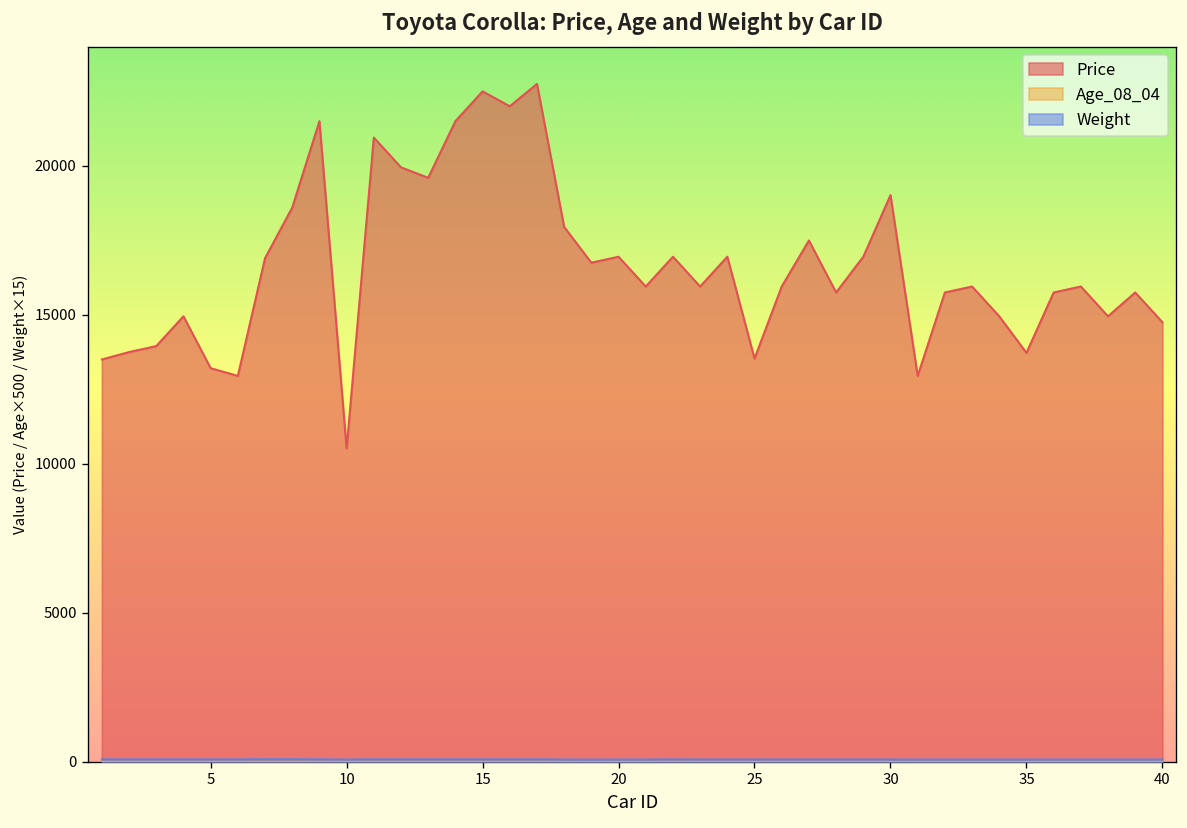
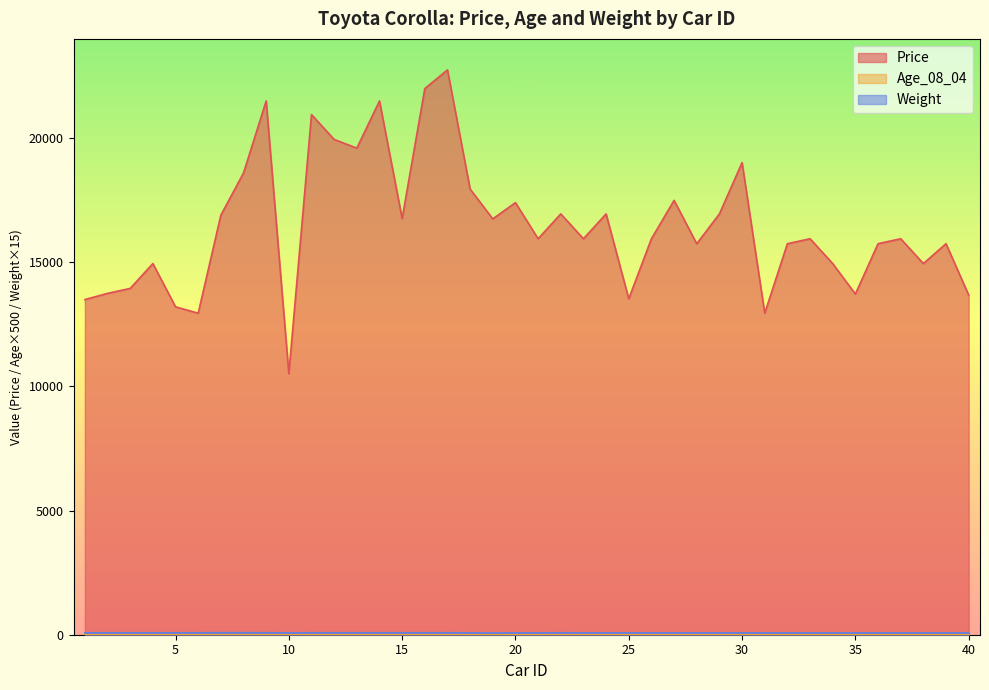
  {
    "Price": {
      "5": 13200,
      "10": 10500,
-     "15": 22500,
-     "20": 17000,
+     "15": 16800,
+     "20": 17400,
      "25": 13500,
      "30": 19000,
      "35": 13700,
-     "40": 14800
+     "40": 13700
    }
  }
